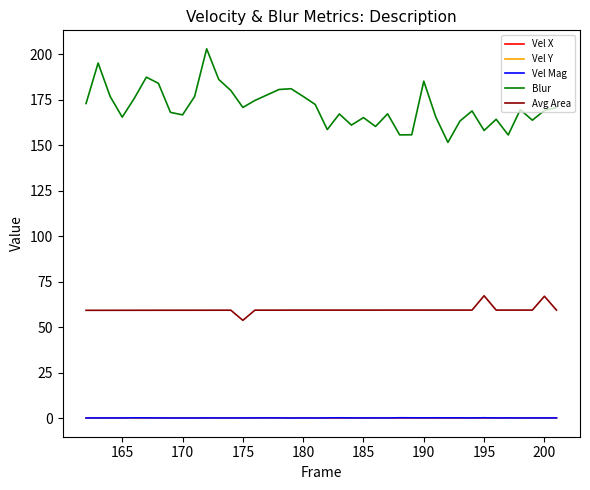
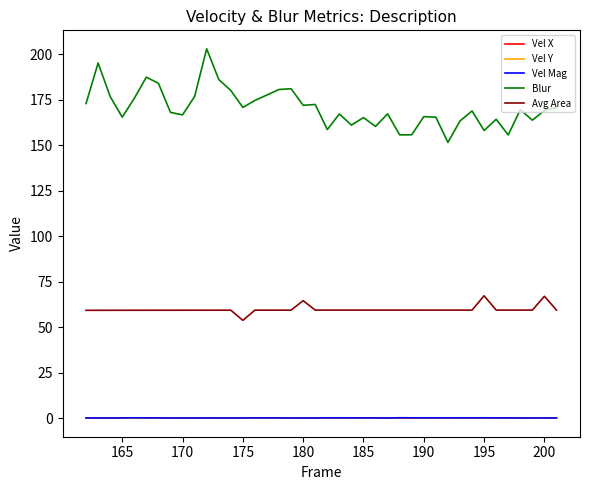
  {
    "Vel Mag": {
      "165": 0,
      "170": 0,
      "175": 0,
      "180": 0,
      "185": 0,
      "190": 0,
      "195": 0,
      "200": 0
    },
    "Blur": {
      "165": 165,
      "170": 167,
      "175": 171,
-     "180": 177,
+     "180": 172,
      "185": 165,
-     "190": 185,
+     "190": 166,
      "195": 158
    },
    "Avg Area": {
      "165": 59,
      "170": 59,
      "175": 54,
-     "180": 59,
+     "180": 65,
      "185": 59,
      "190": 59,
      "195": 67,
      "200": 67
    }
  }
